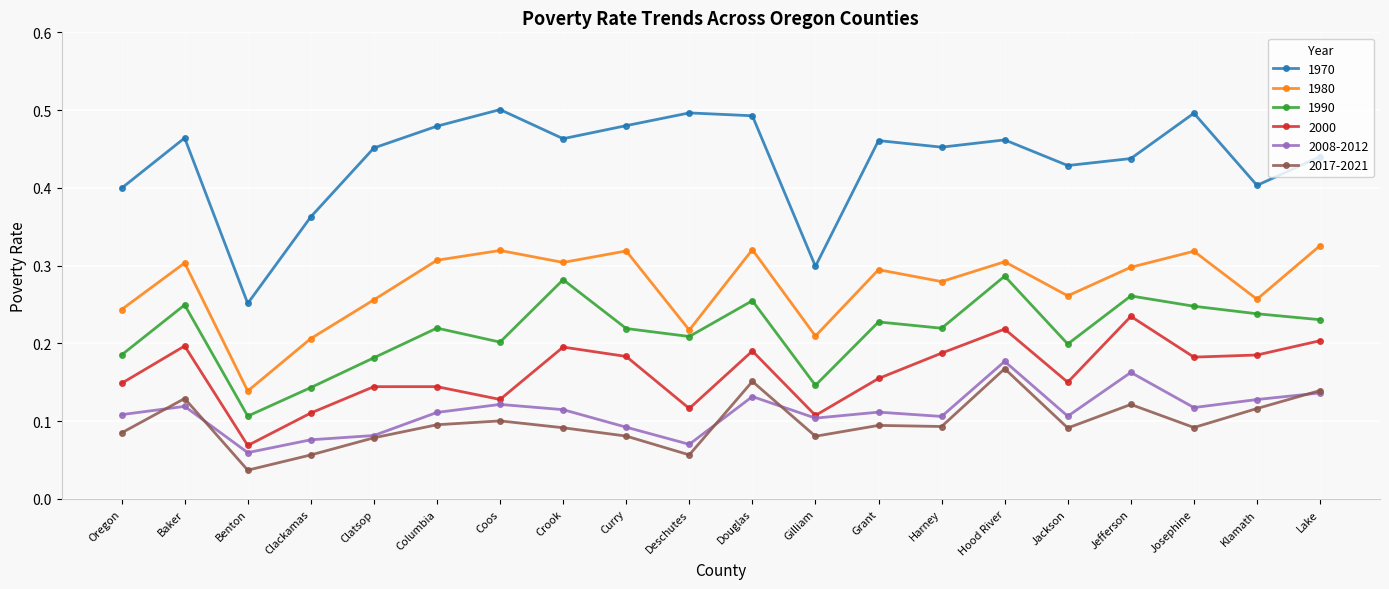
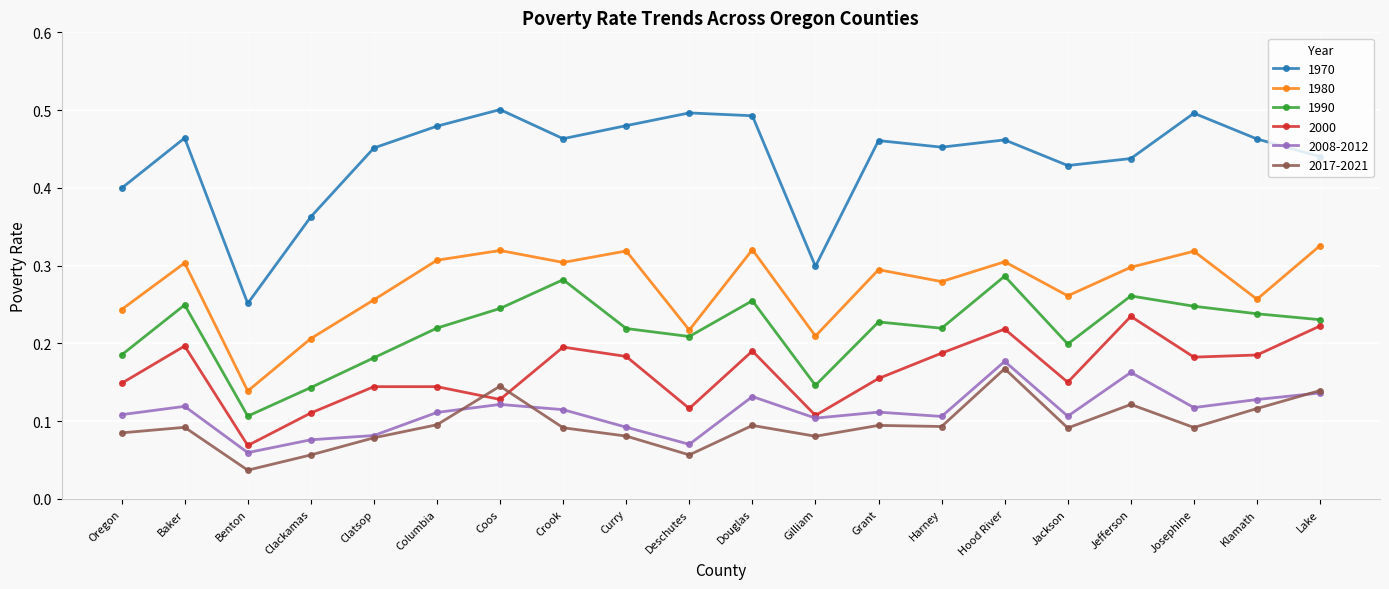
  {
    "1970": {
      "Oregon": 0.40,
      "Baker": 0.46,
      "Benton": 0.25,
      "Clackamas": 0.36,
      "Clatsop": 0.45,
      "Columbia": 0.48,
      "Coos": 0.50,
      "Crook": 0.46,
      "Curry": 0.48,
      "Deschutes": 0.50,
      "Douglas": 0.49,
      "Gilliam": 0.30,
      "Grant": 0.46,
      "Harney": 0.45,
      "Hood River": 0.46,
      "Jackson": 0.43,
      "Jefferson": 0.44,
      "Josephine": 0.50,
-     "Klamath": 0.40
+     "Klamath": 0.46
    },
    "1980": {
      "Oregon": 0.24,
      "Baker": 0.30,
      "Benton": 0.14,
      "Clackamas": 0.21,
      "Clatsop": 0.26,
      "Columbia": 0.31,
      "Coos": 0.32,
      "Crook": 0.30,
      "Curry": 0.32,
      "Deschutes": 0.22,
      "Douglas": 0.32,
      "Gilliam": 0.21,
      "Grant": 0.29,
      "Harney": 0.28,
      "Hood River": 0.31,
      "Jackson": 0.26,
      "Jefferson": 0.30,
      "Josephine": 0.32,
      "Klamath": 0.26,
      "Lake": 0.33
    },
    "1990": {
      "Oregon": 0.19,
      "Baker": 0.25,
      "Benton": 0.11,
      "Clackamas": 0.14,
      "Clatsop": 0.18,
      "Columbia": 0.22,
-     "Coos": 0.20,
+     "Coos": 0.24,
      "Crook": 0.28,
      "Curry": 0.22,
      "Deschutes": 0.21,
      "Douglas": 0.25,
      "Gilliam": 0.15,
      "Grant": 0.23,
      "Harney": 0.22,
      "Hood River": 0.29,
      "Jackson": 0.20,
      "Jefferson": 0.26,
      "Josephine": 0.25,
      "Klamath": 0.24,
      "Lake": 0.23
    },
    "2000": {
      "Oregon": 0.15,
      "Baker": 0.20,
      "Benton": 0.07,
      "Clackamas": 0.11,
      "Clatsop": 0.14,
      "Columbia": 0.14,
      "Coos": 0.13,
      "Crook": 0.20,
      "Curry": 0.18,
      "Deschutes": 0.12,
      "Douglas": 0.19,
      "Gilliam": 0.11,
      "Grant": 0.15,
      "Harney": 0.19,
      "Hood River": 0.22,
      "Jackson": 0.15,
      "Jefferson": 0.23,
      "Josephine": 0.18,
      "Klamath": 0.19,
-     "Lake": 0.20
+     "Lake": 0.22
    },
    "2008-2012": {
      "Oregon": 0.11,
      "Baker": 0.12,
      "Benton": 0.06,
      "Clackamas": 0.08,
      "Columbia": 0.11,
      "Coos": 0.12,
      "Crook": 0.11,
      "Curry": 0.09,
      "Deschutes": 0.07,
      "Douglas": 0.13,
      "Gilliam": 0.10,
      "Grant": 0.11,
      "Harney": 0.11,
      "Hood River": 0.18,
      "Jackson": 0.11,
      "Jefferson": 0.16,
      "Josephine": 0.12,
      "Klamath": 0.13
    },
    "2017-2021": {
      "Oregon": 0.09,
-     "Baker": 0.13,
+     "Baker": 0.09,
      "Benton": 0.04,
      "Clackamas": 0.06,
      "Columbia": 0.10,
-     "Coos": 0.10,
+     "Coos": 0.15,
      "Crook": 0.09,
      "Curry": 0.08,
      "Deschutes": 0.06,
-     "Douglas": 0.15,
+     "Douglas": 0.09,
      "Gilliam": 0.08,
      "Grant": 0.09,
      "Harney": 0.09,
      "Hood River": 0.17,
      "Jackson": 0.09,
      "Jefferson": 0.12,
      "Josephine": 0.09,
      "Klamath": 0.12
    }
  }
